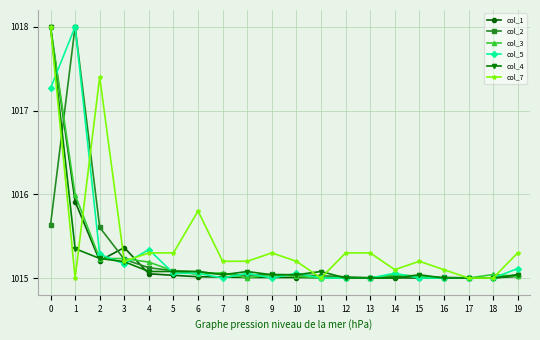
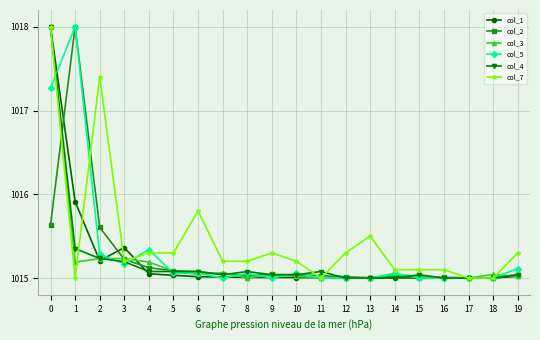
  {
    "col_3": {
-     "1": 1016.0,
+     "1": 1015.2,
      "4": 1015.2,
      "18": 1015.0
    },
    "col_5": {
      "0": 1017.3,
      "2": 1015.3,
      "4": 1015.3,
      "19": 1015.1
    },
    "col_7": {
      "1": 1015.0,
      "2": 1017.4,
      "4": 1015.3,
      "5": 1015.3,
      "6": 1015.8,
      "7": 1015.2,
      "8": 1015.2,
      "9": 1015.3,
      "10": 1015.2,
      "12": 1015.3,
-     "13": 1015.3,
+     "13": 1015.5,
      "14": 1015.1,
-     "15": 1015.2,
+     "15": 1015.1,
      "16": 1015.1,
      "19": 1015.3
    }
  }
